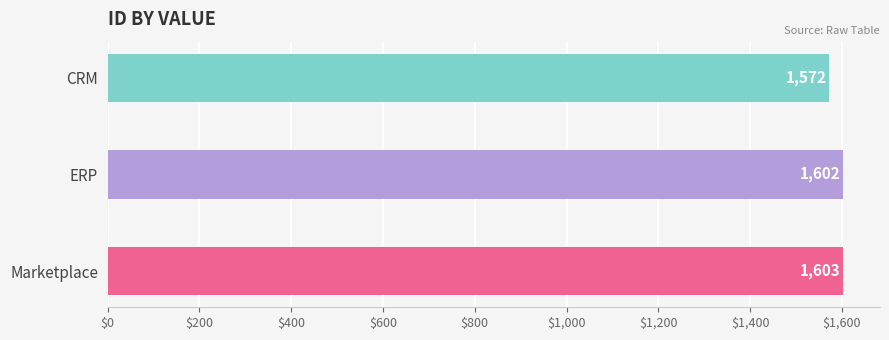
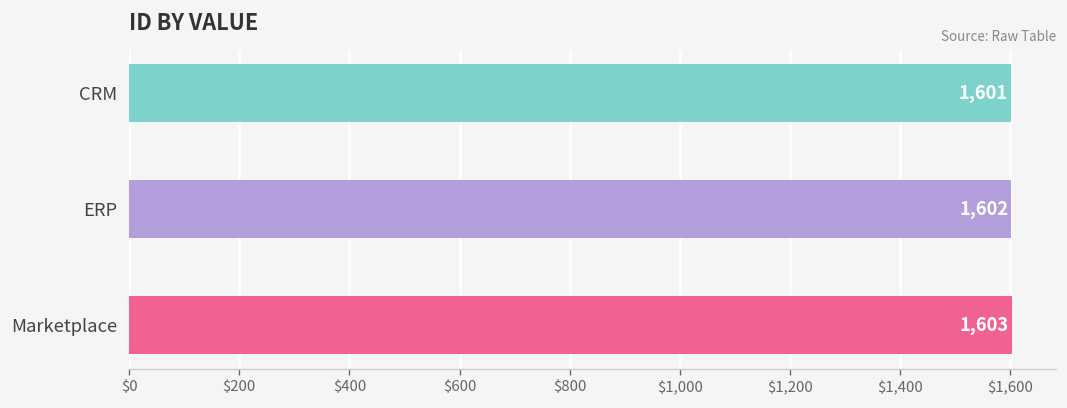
  {
-   "CRM": "1,572",
+   "CRM": "1,601",
    "ERP": "1,602",
    "Marketplace": "1,603"
  }
